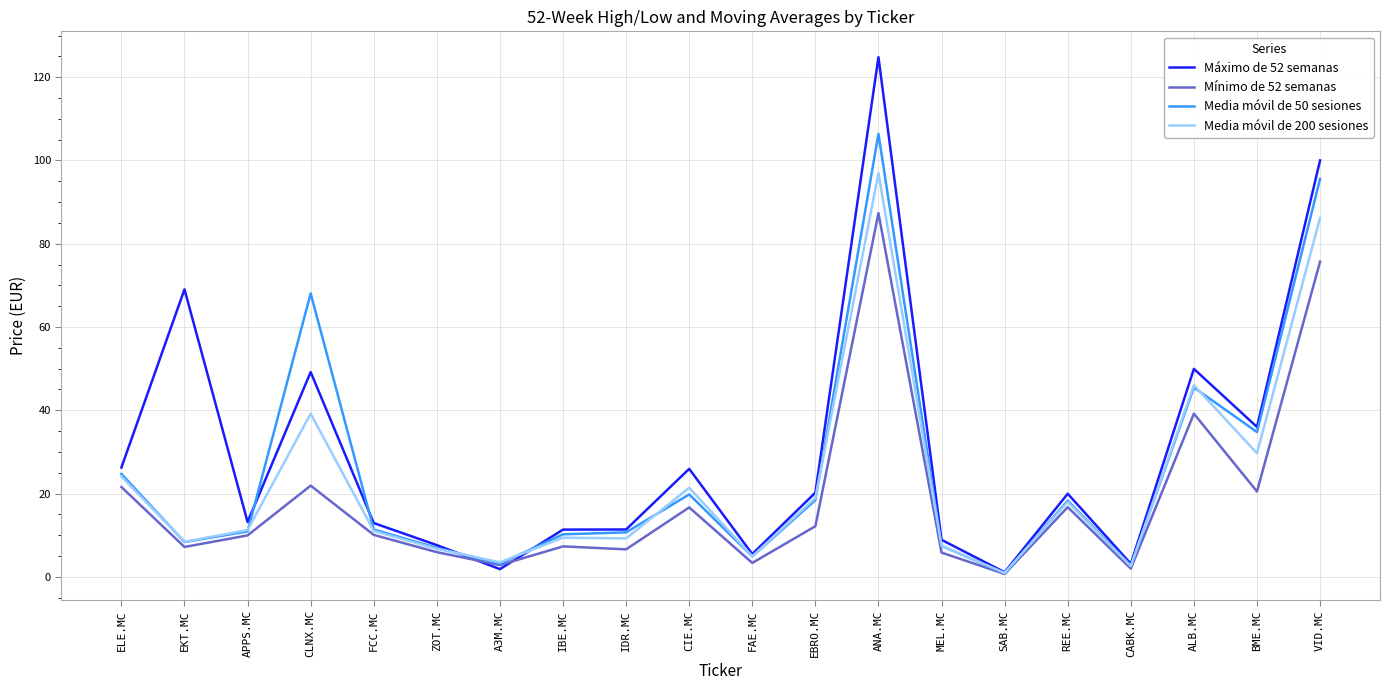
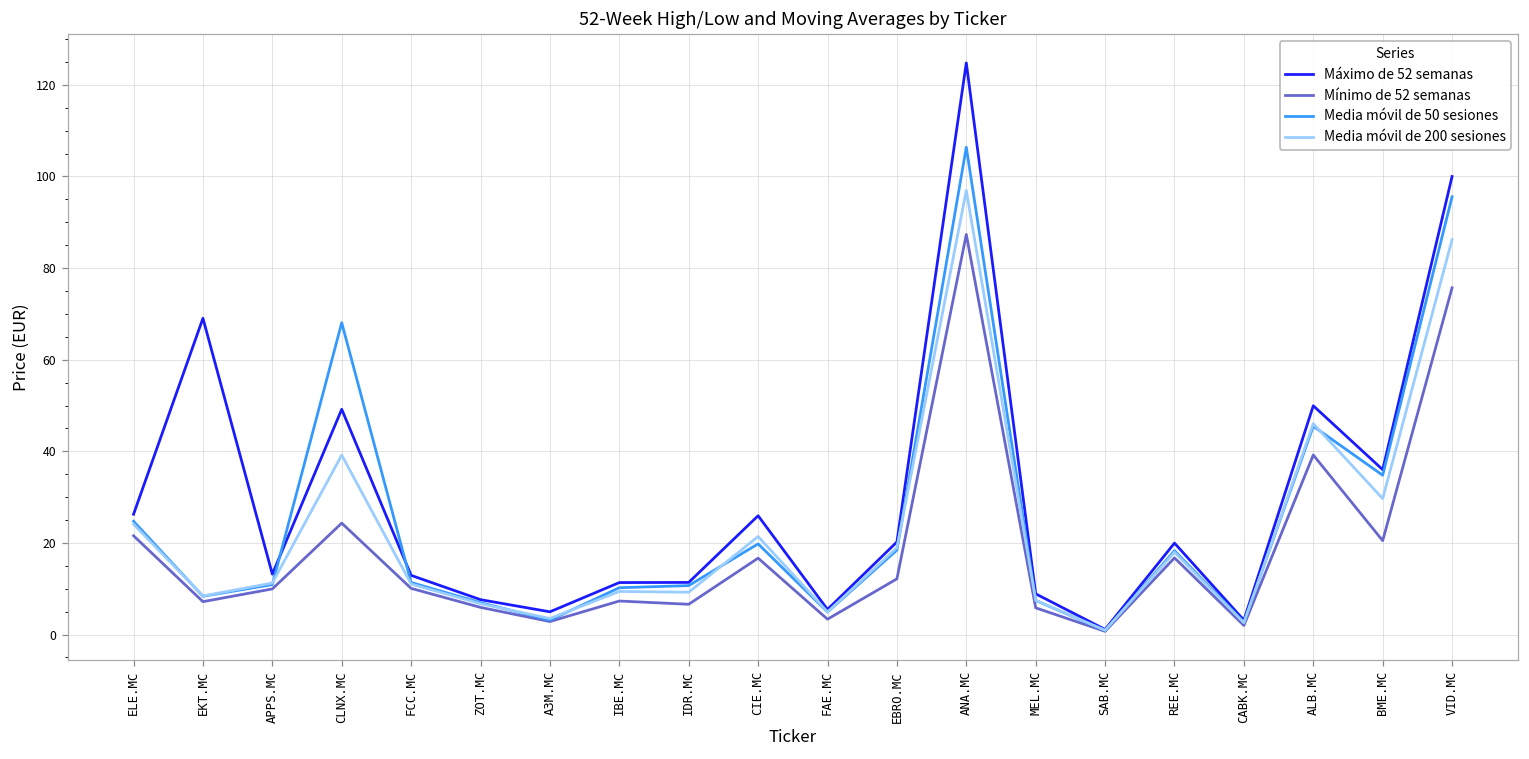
  {
    "Máximo de 52 semanas": {
      "ELE.MC": 26,
      "EKT.MC": 69,
      "APPS.MC": 13,
      "CLNX.MC": 49,
      "FCC.MC": 13,
      "ZOT.MC": 8,
-     "A3M.MC": 2,
+     "A3M.MC": 5,
      "IBE.MC": 11,
      "IDR.MC": 11,
      "CIE.MC": 26,
      "EBRO.MC": 20,
      "ANA.MC": 125,
      "MEL.MC": 9,
      "REE.MC": 20,
      "ALB.MC": 50,
      "BME.MC": 36,
      "VID.MC": 100
    },
    "Mínimo de 52 semanas": {
      "ELE.MC": 22,
      "EKT.MC": 7,
      "APPS.MC": 10,
-     "CLNX.MC": 22,
+     "CLNX.MC": 24,
      "FCC.MC": 10,
      "ZOT.MC": 6,
      "IBE.MC": 7,
      "IDR.MC": 7,
      "CIE.MC": 17,
      "FAE.MC": 3,
      "EBRO.MC": 12,
      "ANA.MC": 87,
      "MEL.MC": 6,
      "REE.MC": 17,
      "ALB.MC": 39,
      "BME.MC": 21,
      "VID.MC": 76
    },
    "Media móvil de 50 sesiones": {
      "ELE.MC": 25,
      "CLNX.MC": 68,
      "IBE.MC": 10,
      "IDR.MC": 11,
      "CIE.MC": 20,
      "ANA.MC": 106,
      "BME.MC": 35,
      "VID.MC": 96
    },
    "Media móvil de 200 sesiones": {
      "ELE.MC": 24,
      "CLNX.MC": 39,
      "IBE.MC": 9,
      "IDR.MC": 9,
      "CIE.MC": 21,
      "ANA.MC": 97,
      "BME.MC": 30,
      "VID.MC": 86
    }
  }
